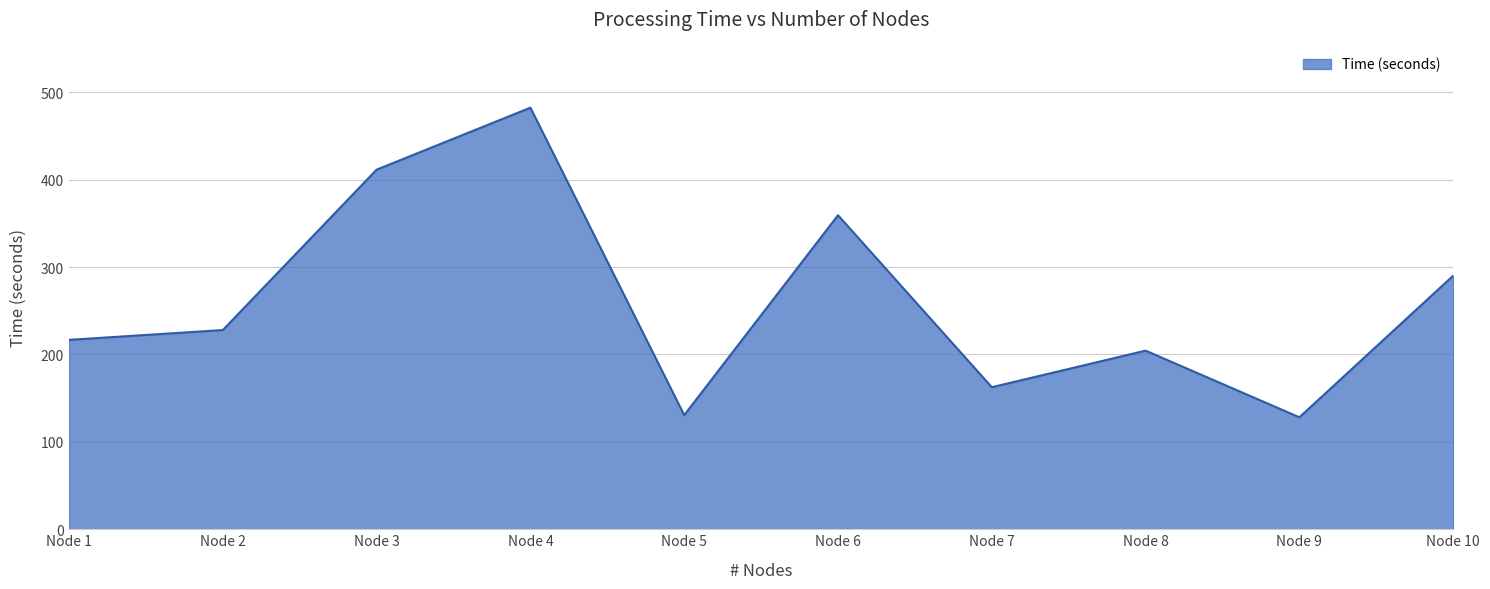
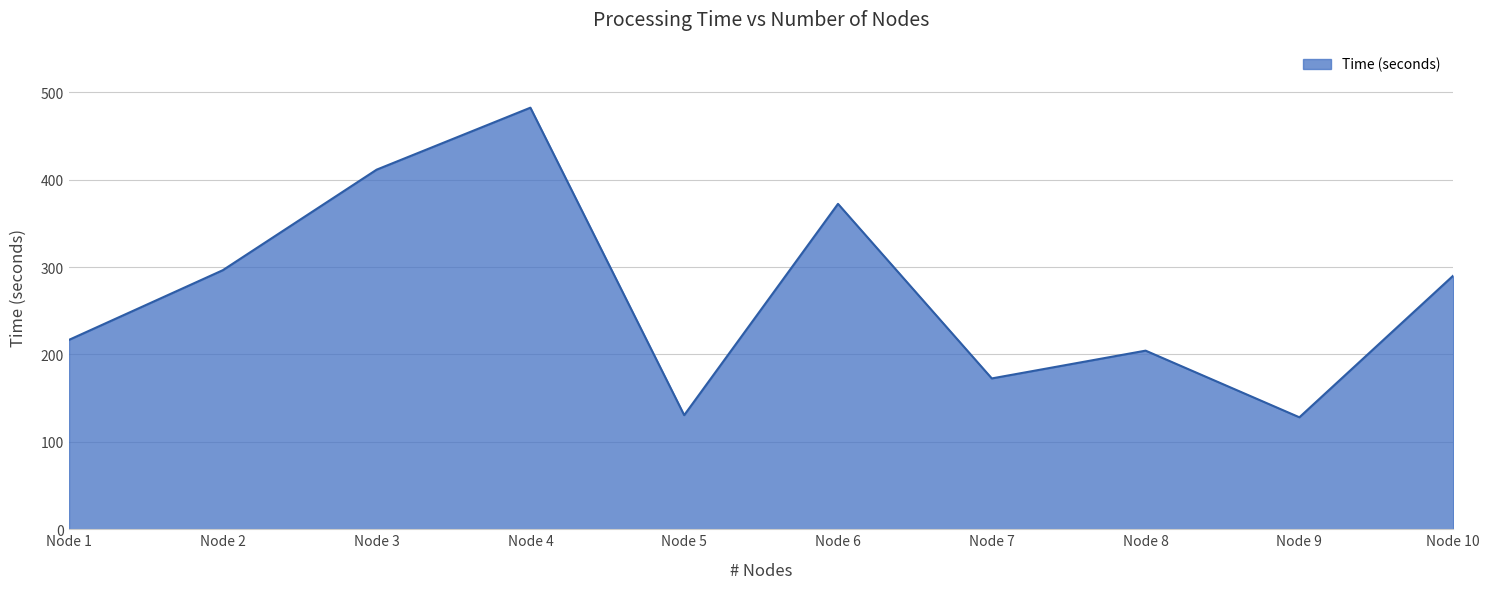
  {
    "Node 1": 220,
-   "Node 2": 230,
+   "Node 2": 300,
    "Node 3": 410,
    "Node 4": 480,
    "Node 5": 130,
-   "Node 6": 360,
-   "Node 7": 160,
+   "Node 6": 370,
+   "Node 7": 170,
    "Node 8": 200,
    "Node 9": 130,
    "Node 10": 290
  }
